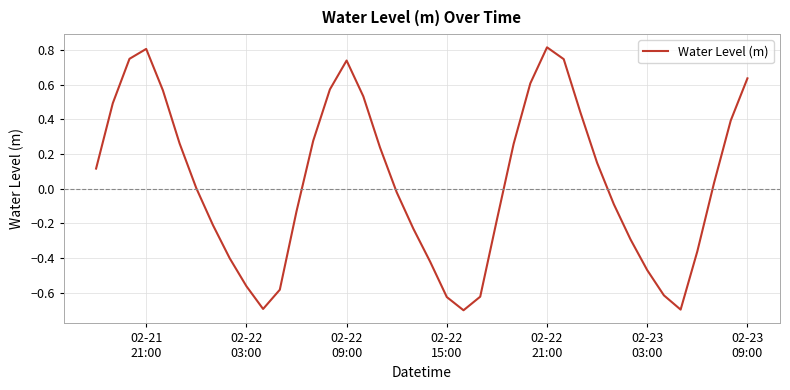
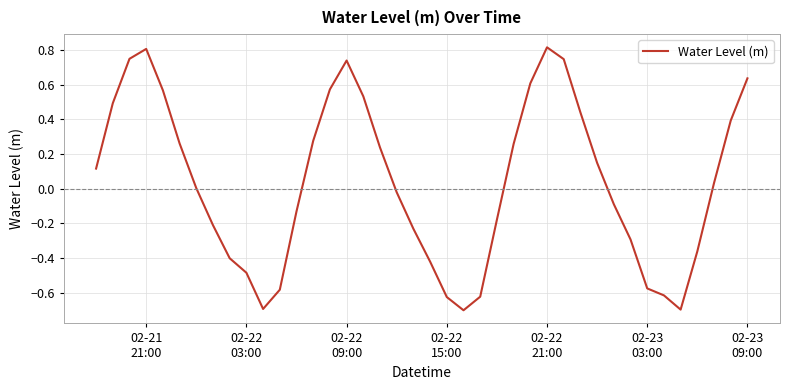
  {
    "02-21 21:00": 0.81,
-   "02-22 03:00": -0.56,
+   "02-22 03:00": -0.48,
    "02-22 09:00": 0.74,
    "02-22 15:00": -0.62,
    "02-22 21:00": 0.82,
-   "02-23 03:00": -0.47,
+   "02-23 03:00": -0.57,
    "02-23 09:00": 0.64
  }
